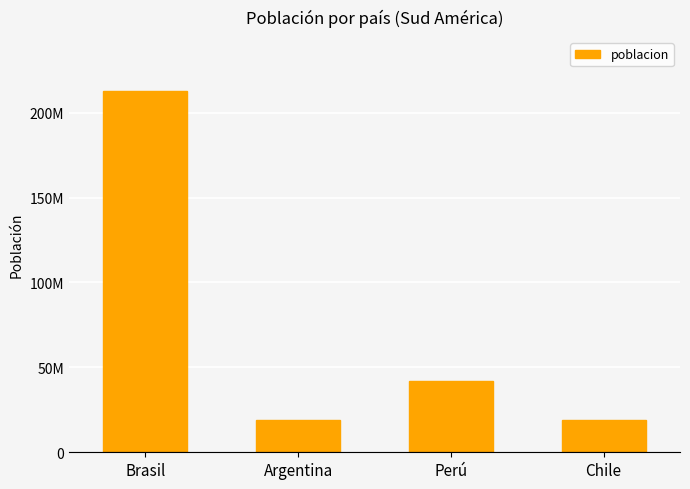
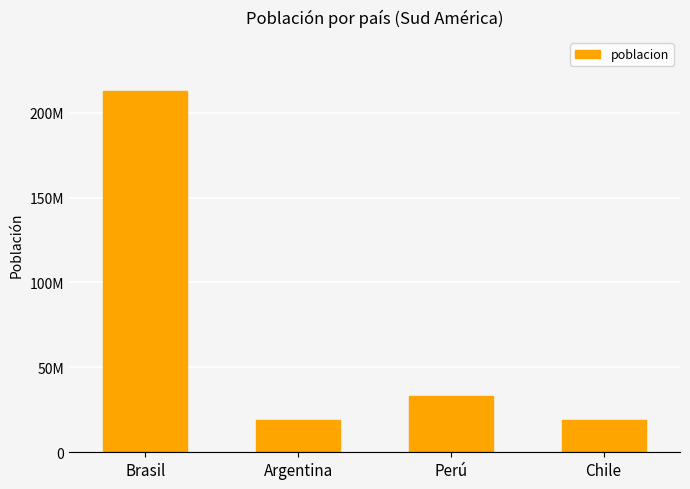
  {
    "Brasil": 213000000,
    "Argentina": 19000000,
-   "Perú": 42000000,
+   "Perú": 33000000,
    "Chile": 19000000
  }
